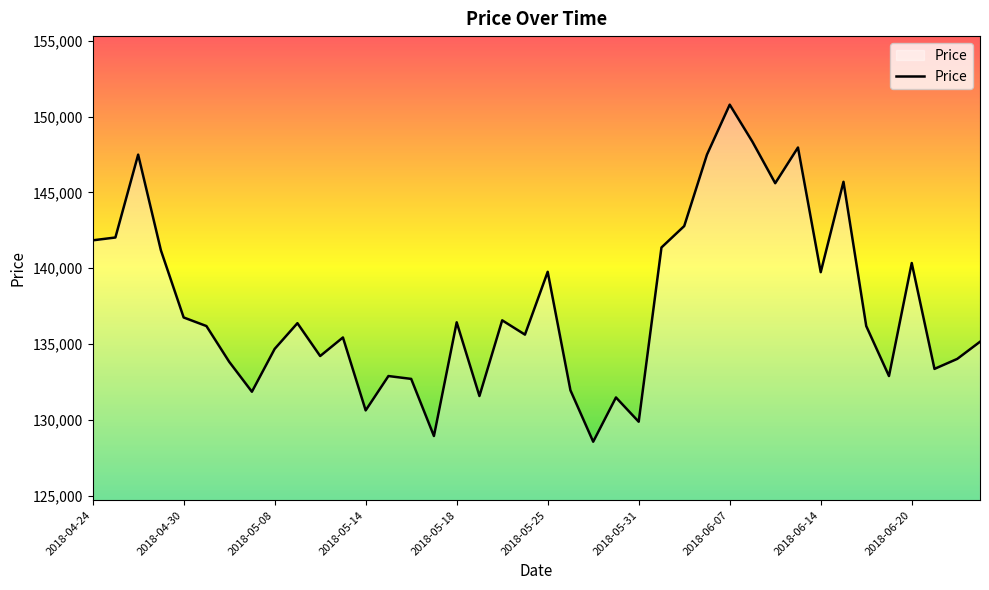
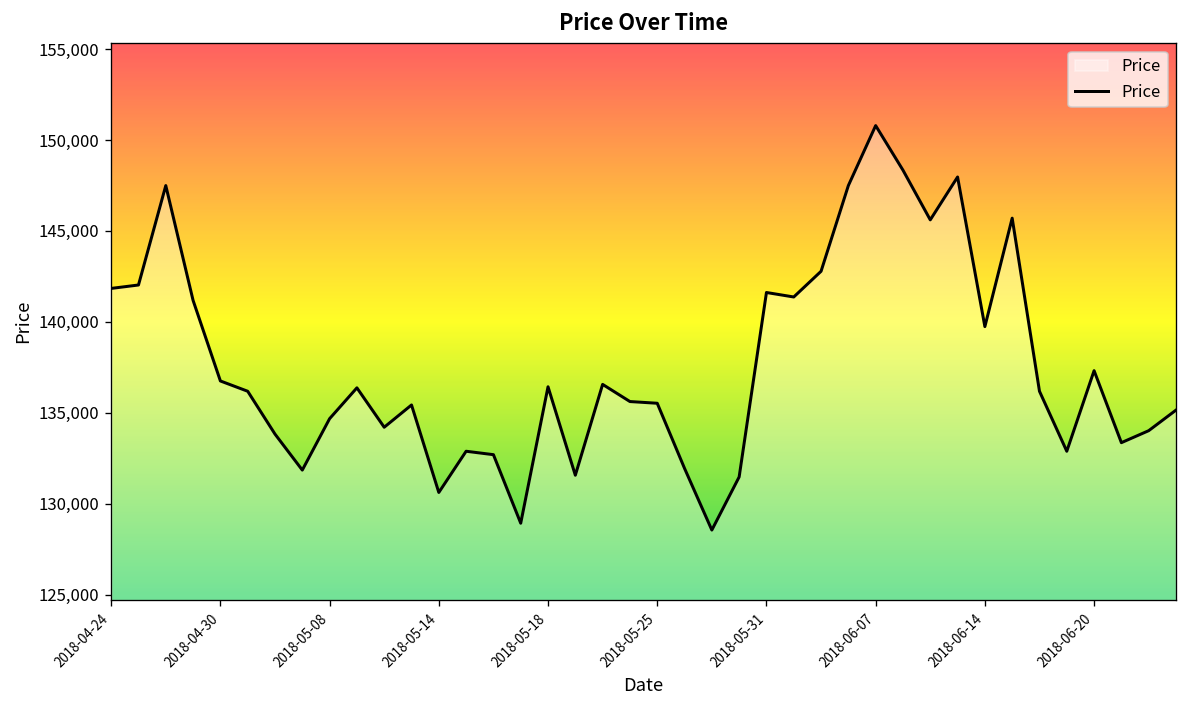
  {
    "2018-04-24": "141,800",
    "2018-04-30": "136,700",
    "2018-05-08": "134,700",
    "2018-05-14": "130,600",
    "2018-05-18": "136,400",
-   "2018-05-25": "139,800",
-   "2018-05-31": "129,900",
+   "2018-05-25": "135,500",
+   "2018-05-31": "141,600",
    "2018-06-07": "150,800",
    "2018-06-14": "139,700",
-   "2018-06-20": "140,300"
+   "2018-06-20": "137,300"
  }
